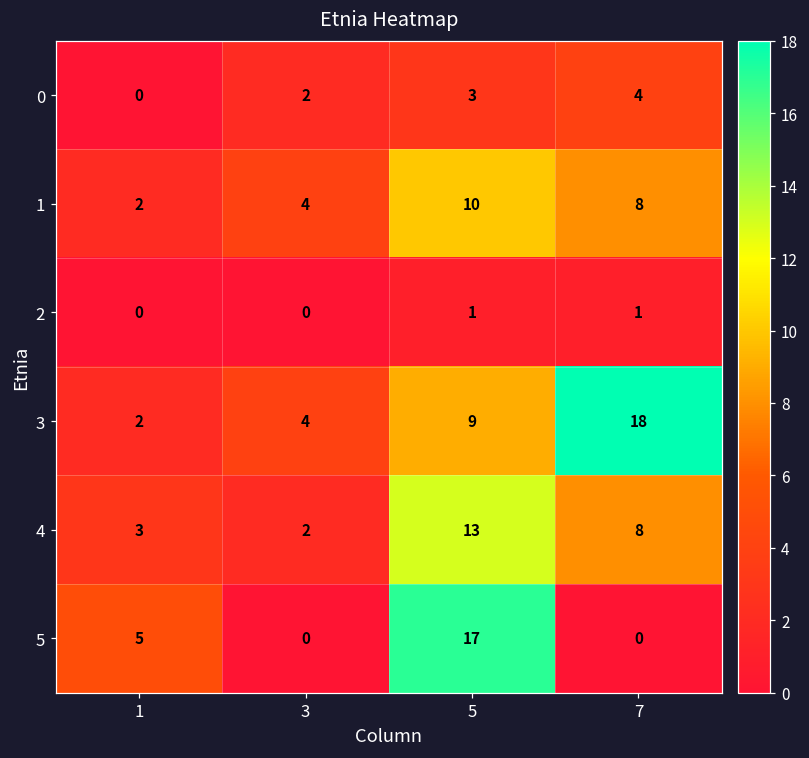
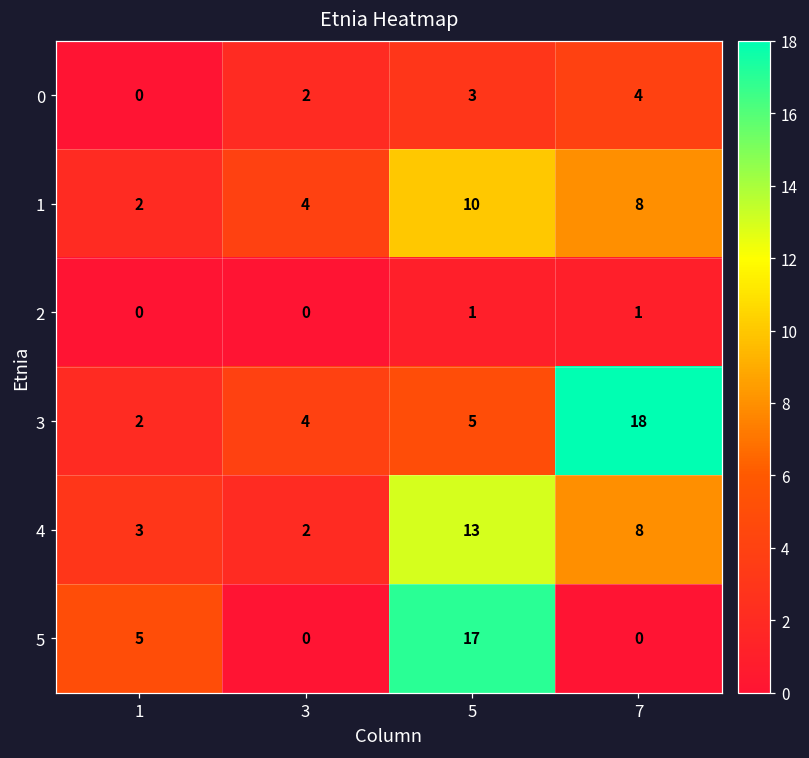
  {
    "0": {
      "1": 0,
      "3": 2,
      "5": 3,
      "7": 4
    },
    "1": {
      "1": 2,
      "3": 4,
      "5": 10,
      "7": 8
    },
    "2": {
      "1": 0,
      "3": 0,
      "5": 1,
      "7": 1
    },
    "3": {
      "1": 2,
      "3": 4,
-     "5": 9,
+     "5": 5,
      "7": 18
    },
    "4": {
      "1": 3,
      "3": 2,
      "5": 13,
      "7": 8
    },
    "5": {
      "1": 5,
      "3": 0,
      "5": 17,
      "7": 0
    }
  }
